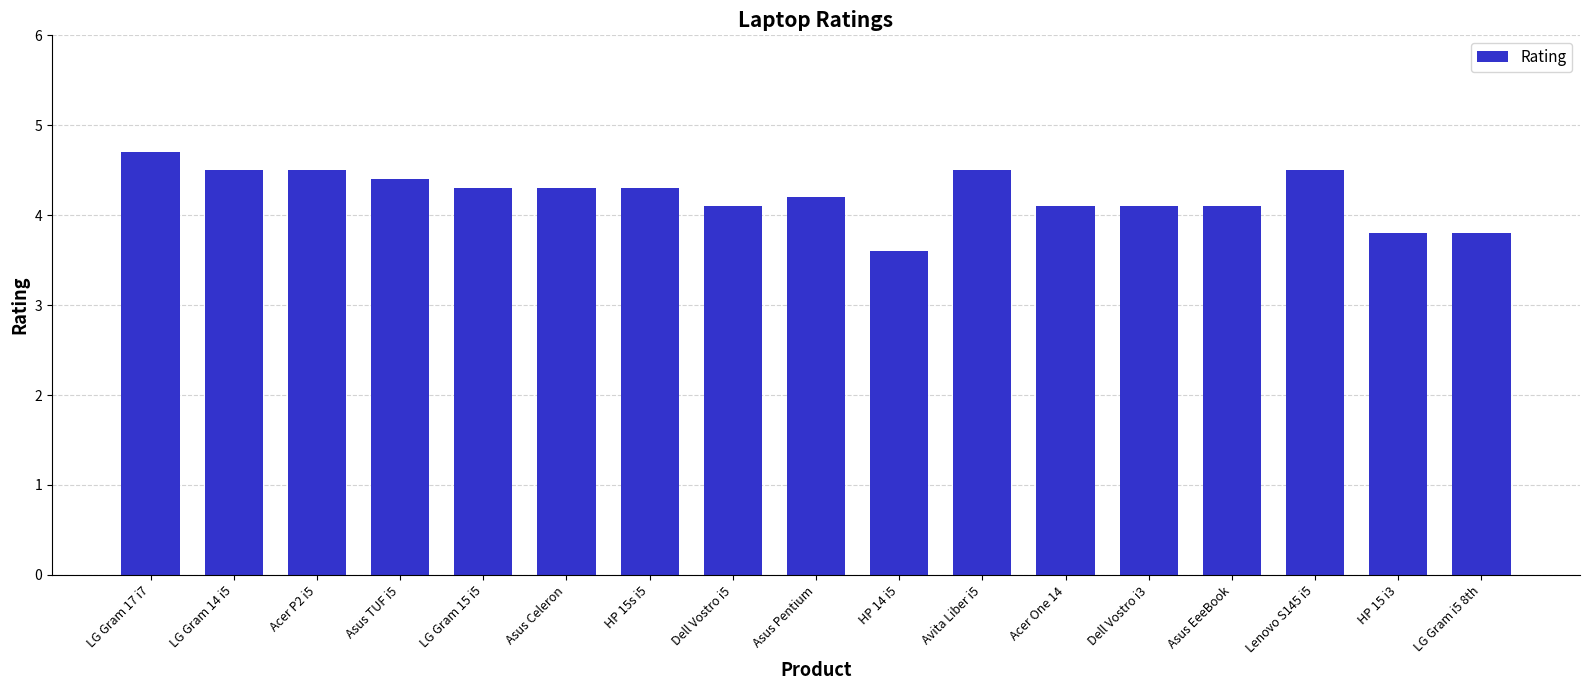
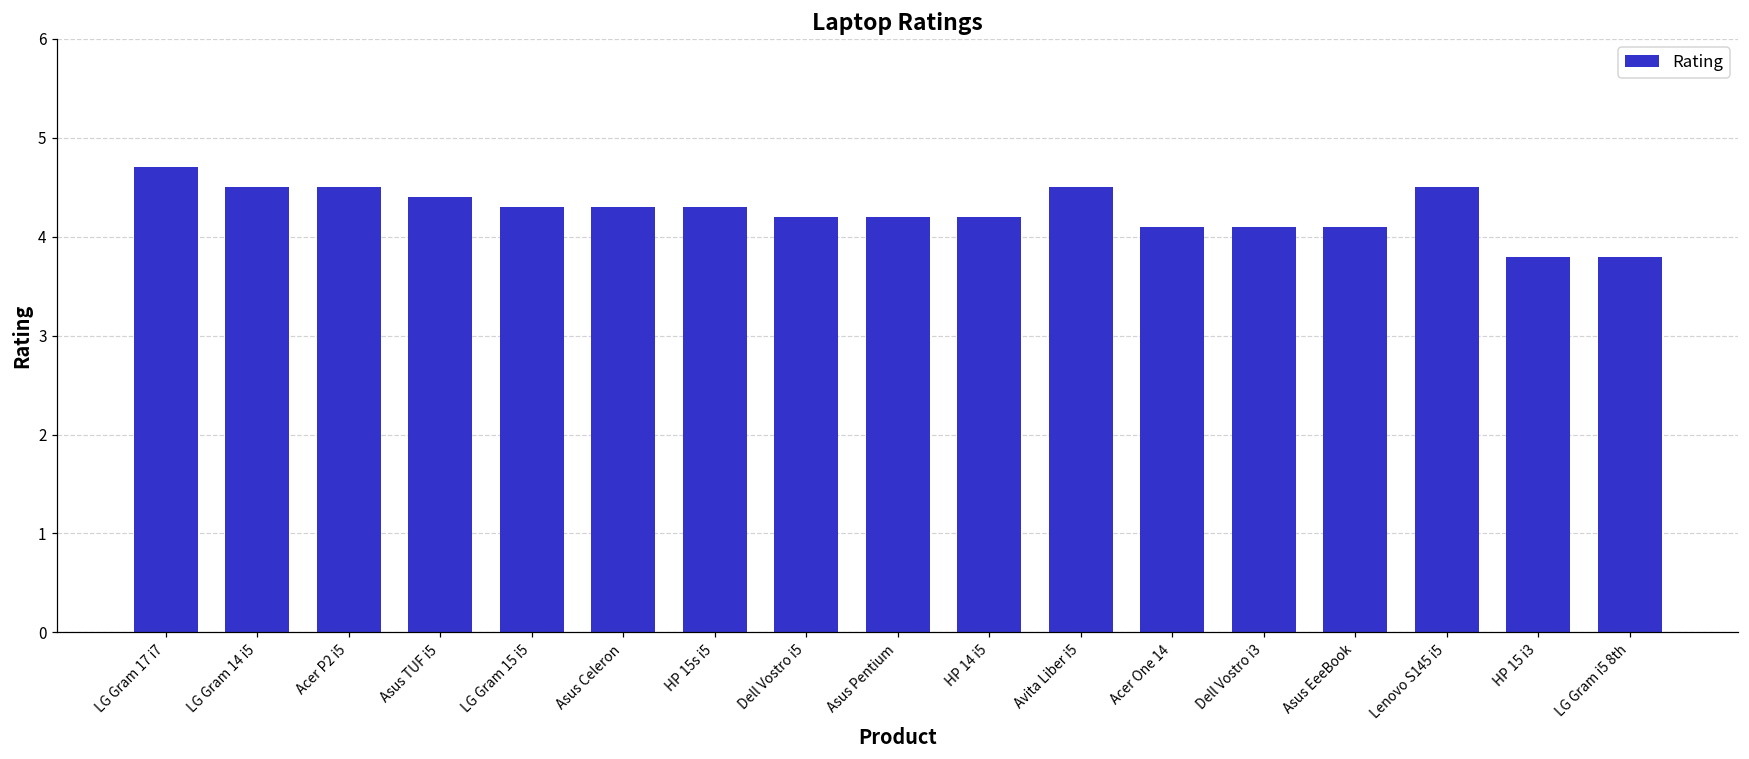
  {
    "LG Gram 17 i7": 4.7,
    "LG Gram 14 i5": 4.5,
    "Acer P2 i5": 4.5,
    "Asus TUF i5": 4.4,
    "LG Gram 15 i5": 4.3,
    "Asus Celeron": 4.3,
    "HP 15s i5": 4.3,
-   "Dell Vostro i5": 4.1,
+   "Dell Vostro i5": 4.2,
    "Asus Pentium": 4.2,
-   "HP 14 i5": 3.6,
+   "HP 14 i5": 4.2,
    "Avita Liber i5": 4.5,
    "Acer One 14": 4.1,
    "Dell Vostro i3": 4.1,
    "Asus EeeBook": 4.1,
    "Lenovo S145 i5": 4.5,
    "HP 15 i3": 3.8,
    "LG Gram i5 8th": 3.8
  }
